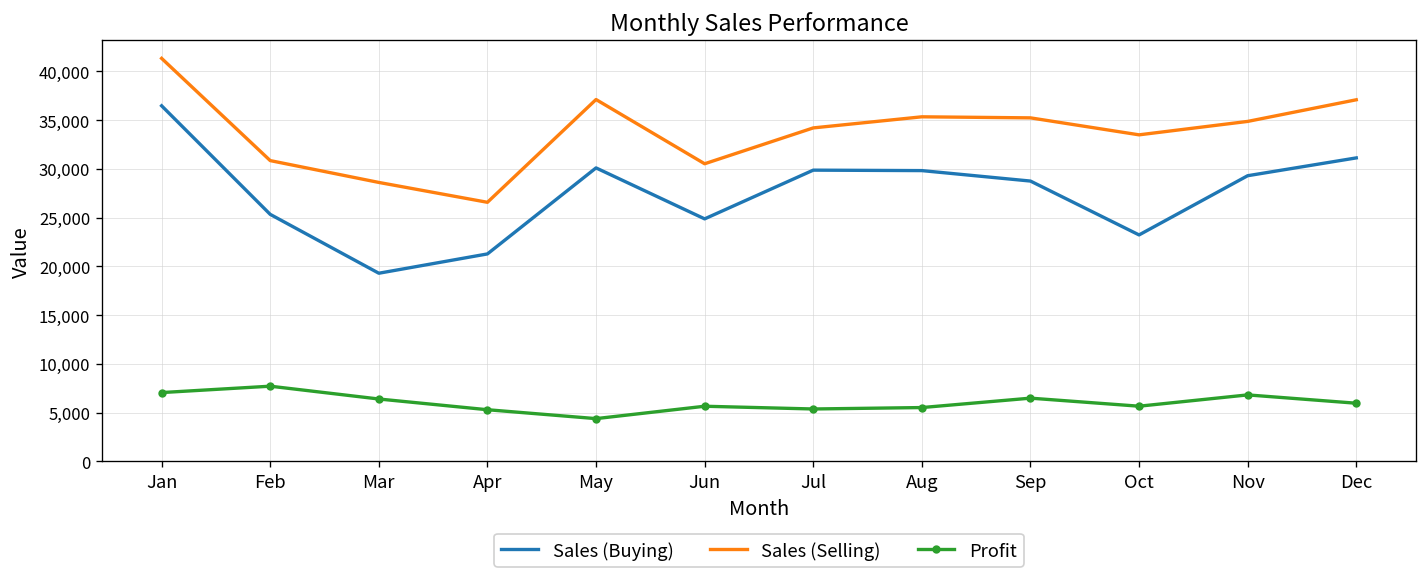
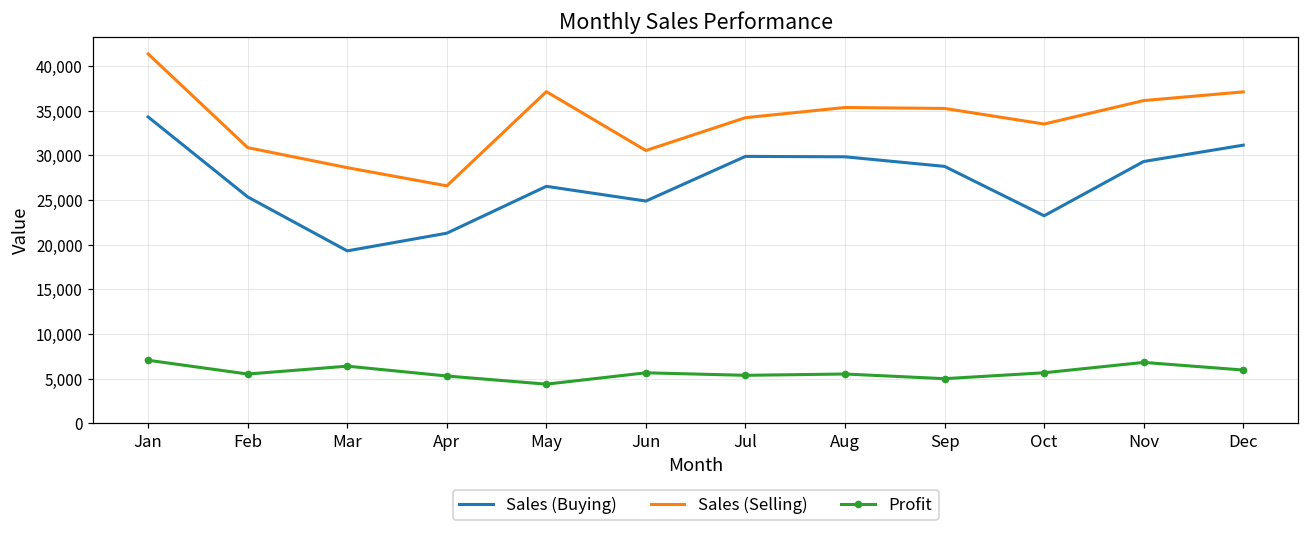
  {
    "Sales (Buying)": {
-     "Jan": "36,000",
+     "Jan": "34,000",
      "Feb": "25,000",
      "Mar": "19,000",
      "Apr": "21,000",
-     "May": "30,000",
+     "May": "27,000",
      "Jun": "25,000",
      "Jul": "30,000",
      "Aug": "30,000",
      "Sep": "29,000",
      "Oct": "23,000",
      "Nov": "29,000",
      "Dec": "31,000"
    },
    "Sales (Selling)": {
      "Jan": "41,000",
      "Feb": "31,000",
      "Mar": "29,000",
      "Apr": "27,000",
      "May": "37,000",
      "Jun": "31,000",
      "Jul": "34,000",
      "Aug": "35,000",
      "Sep": "35,000",
      "Oct": "34,000",
-     "Nov": "35,000",
+     "Nov": "36,000",
      "Dec": "37,000"
    },
    "Profit": {
      "Jan": "7,000",
-     "Feb": "8,000",
+     "Feb": "6,000",
      "Mar": "6,000",
      "Apr": "5,000",
      "May": "4,000",
      "Jun": "6,000",
      "Jul": "5,000",
      "Aug": "6,000",
-     "Sep": "6,000",
+     "Sep": "5,000",
      "Oct": "6,000",
      "Nov": "7,000",
      "Dec": "6,000"
    }
  }
